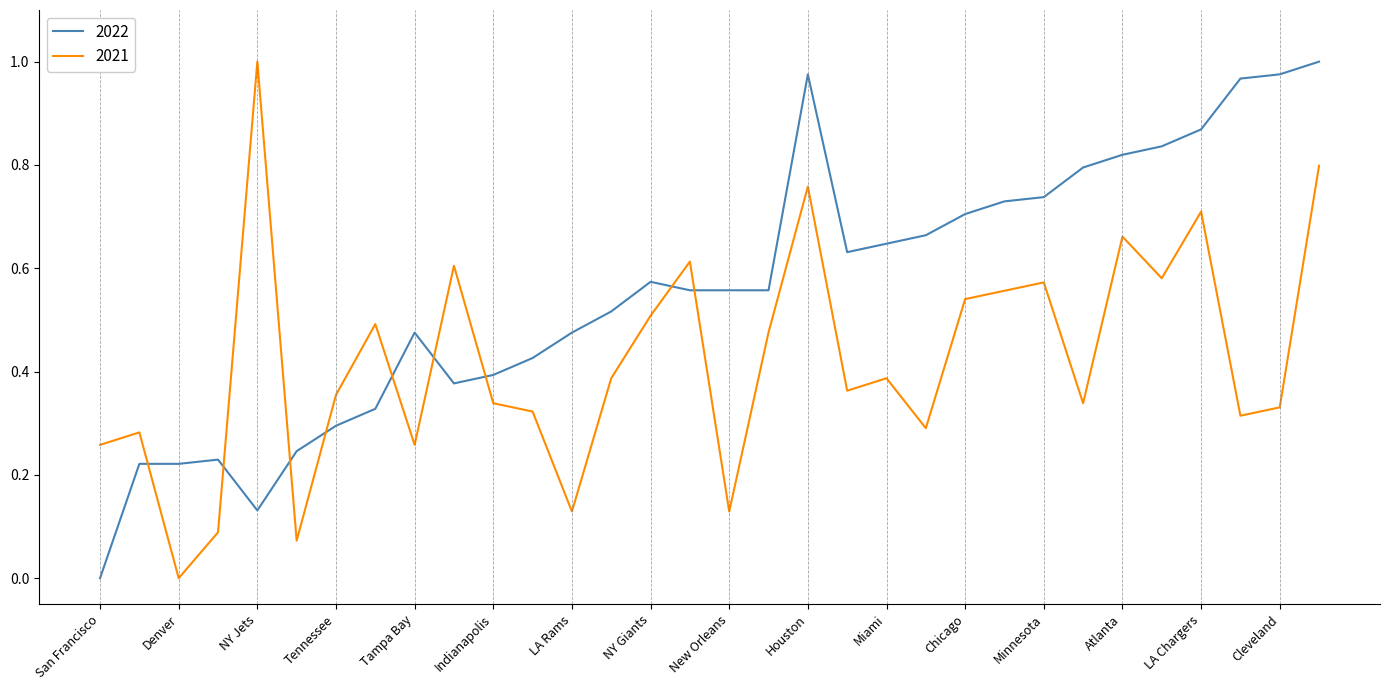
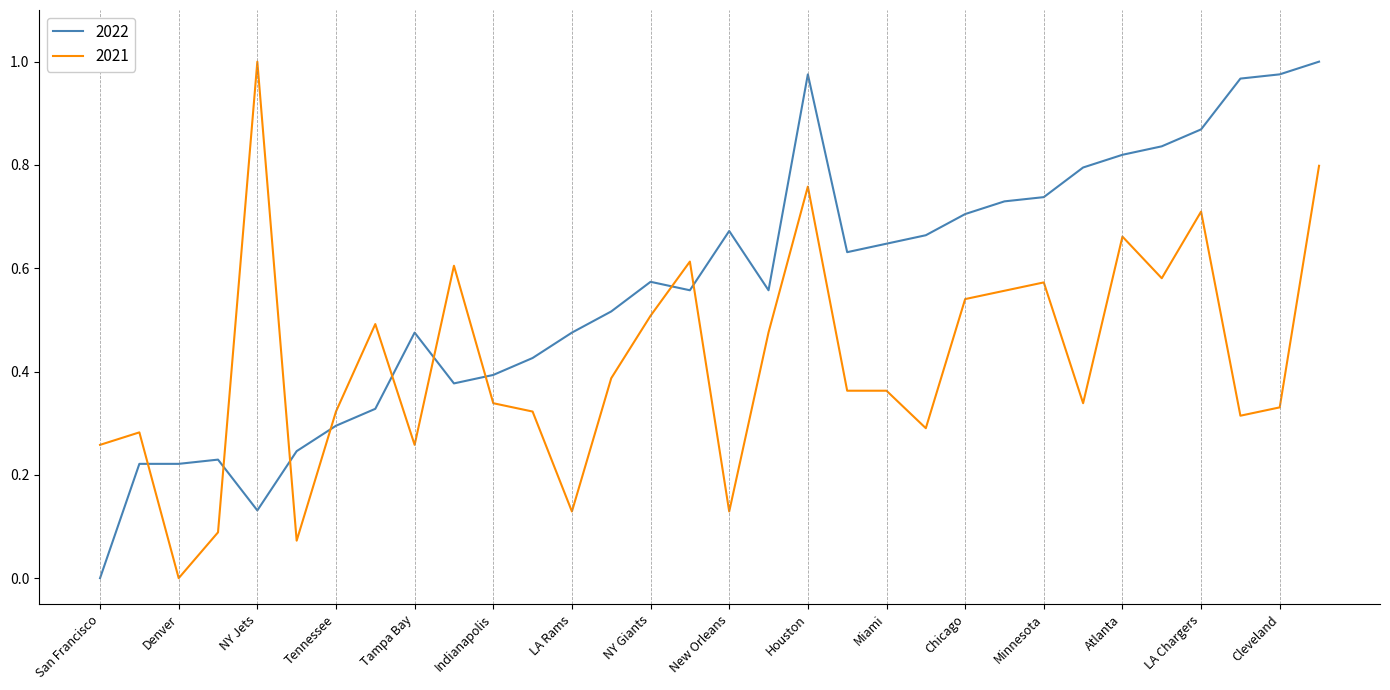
  {
    "2022": {
      "San Francisco": 0.00,
      "Denver": 0.22,
      "NY Jets": 0.13,
      "Tennessee": 0.30,
      "Tampa Bay": 0.48,
      "Indianapolis": 0.39,
      "LA Rams": 0.48,
      "NY Giants": 0.57,
-     "New Orleans": 0.56,
+     "New Orleans": 0.67,
      "Houston": 0.98,
      "Miami": 0.65,
      "Chicago": 0.70,
      "Minnesota": 0.74,
      "Atlanta": 0.82,
      "LA Chargers": 0.87,
      "Cleveland": 0.98
    },
    "2021": {
      "San Francisco": 0.26,
      "Denver": 0.00,
      "NY Jets": 1.00,
-     "Tennessee": 0.35,
+     "Tennessee": 0.32,
      "Tampa Bay": 0.26,
      "Indianapolis": 0.34,
      "LA Rams": 0.13,
      "NY Giants": 0.51,
      "New Orleans": 0.13,
      "Houston": 0.76,
-     "Miami": 0.39,
+     "Miami": 0.36,
      "Chicago": 0.54,
      "Minnesota": 0.57,
      "Atlanta": 0.66,
      "LA Chargers": 0.71,
      "Cleveland": 0.33
    }
  }
